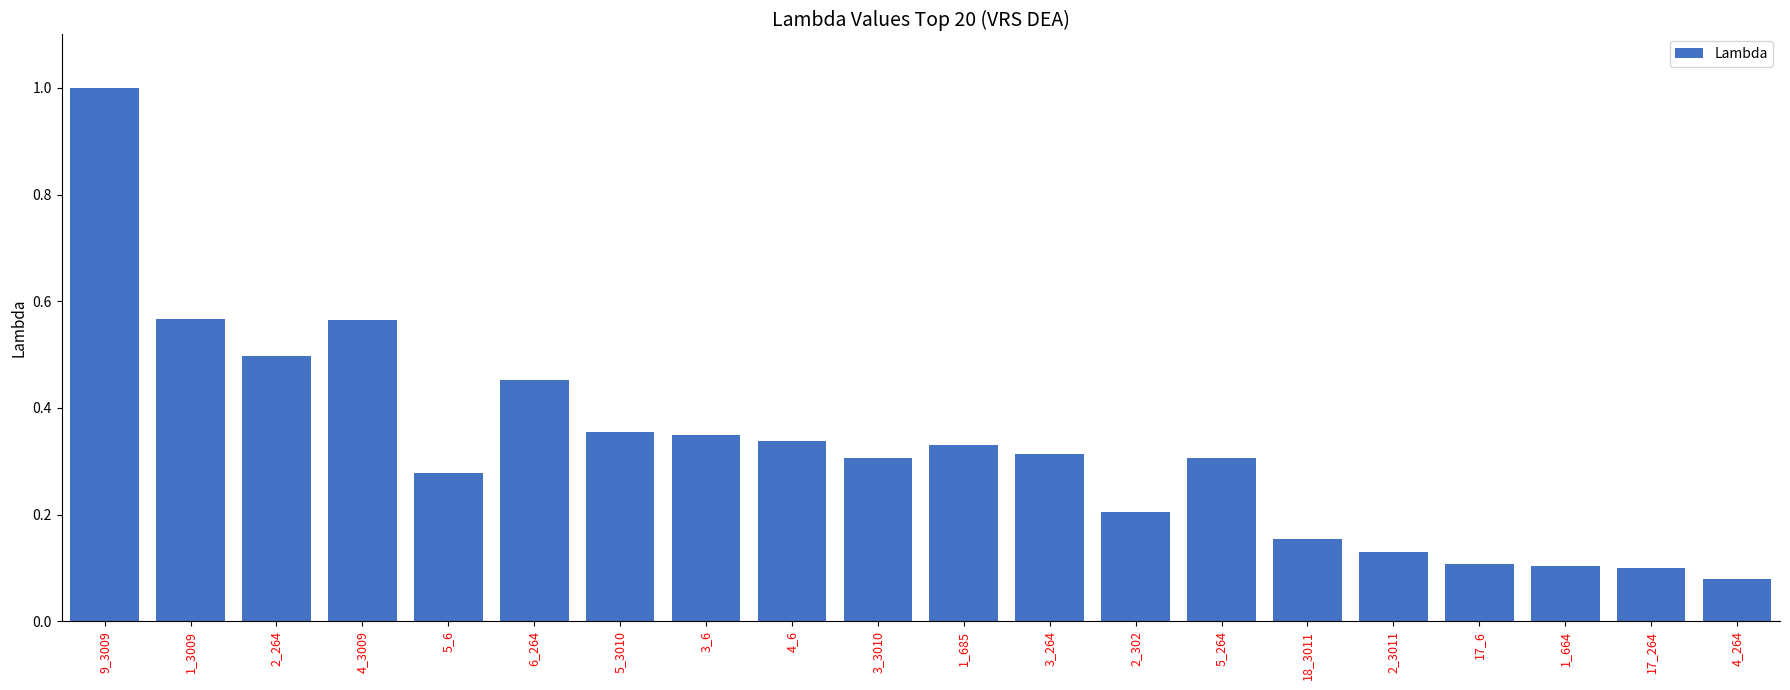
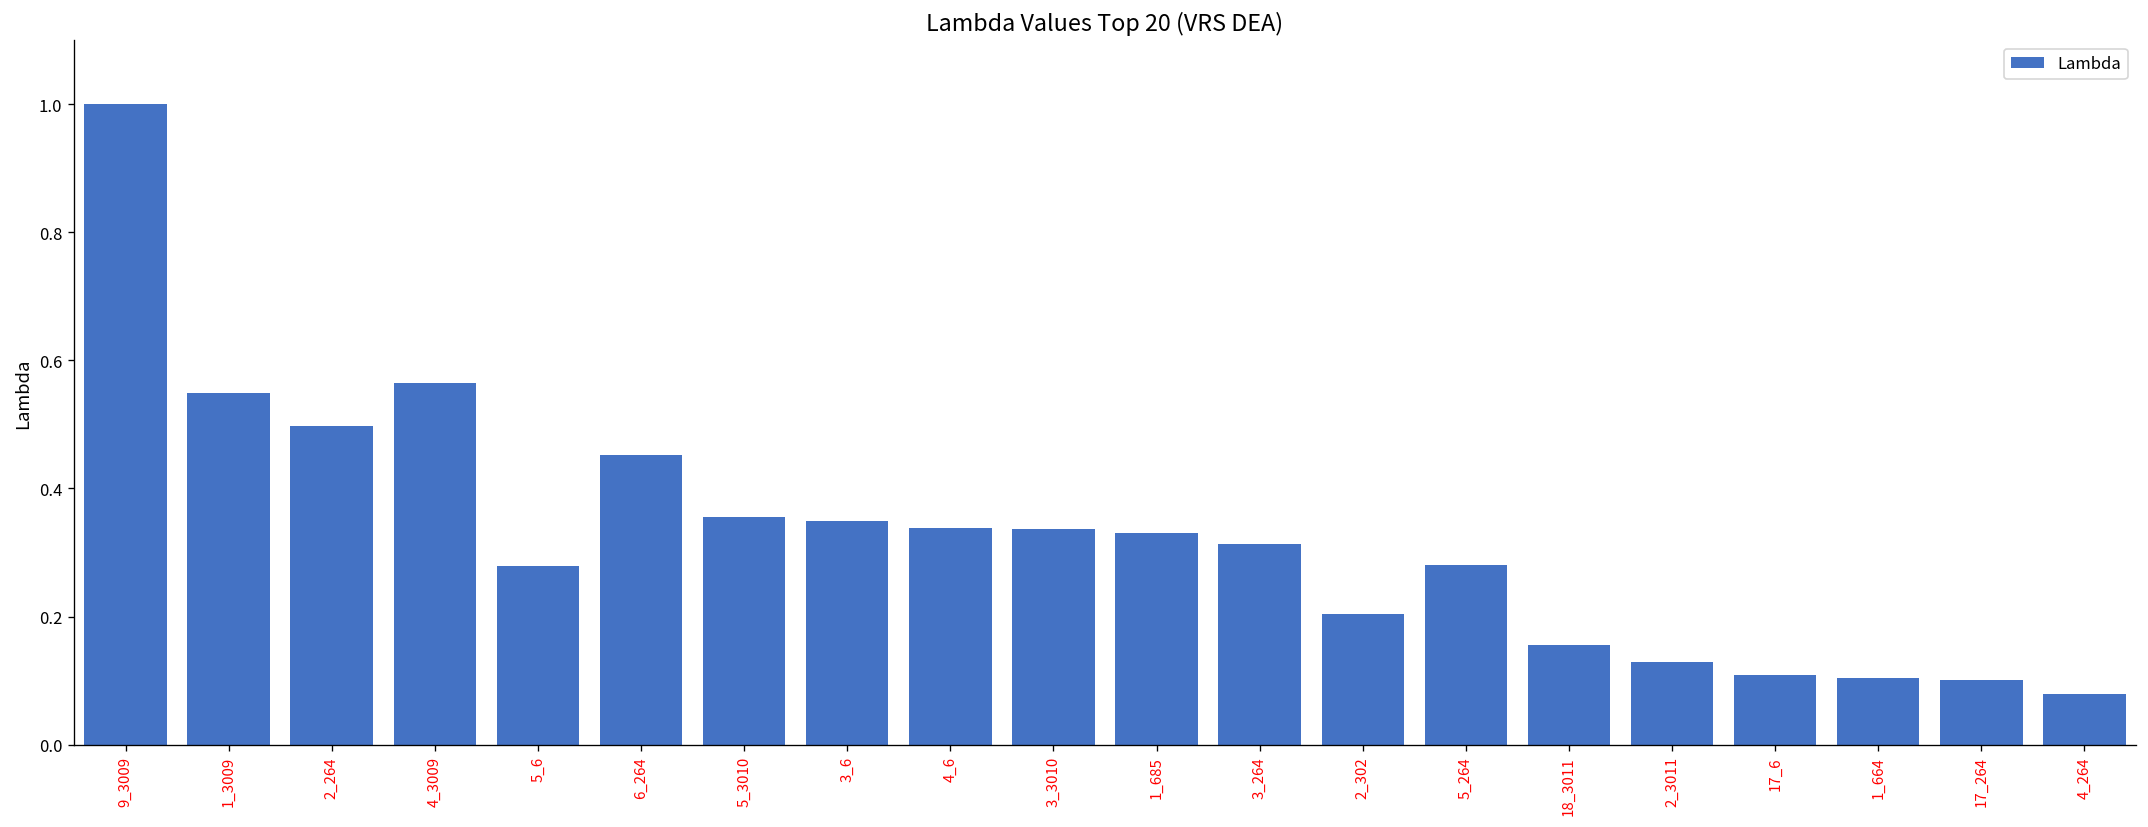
  {
    "9_3009": 1.00,
-   "1_3009": 0.57,
+   "1_3009": 0.55,
    "2_264": 0.50,
    "4_3009": 0.57,
    "5_6": 0.28,
    "6_264": 0.45,
    "5_3010": 0.36,
    "3_6": 0.35,
    "4_6": 0.34,
-   "3_3010": 0.31,
+   "3_3010": 0.34,
    "1_685": 0.33,
    "3_264": 0.31,
    "2_302": 0.20,
-   "5_264": 0.31,
+   "5_264": 0.28,
    "18_3011": 0.16,
    "2_3011": 0.13,
    "17_6": 0.11,
    "1_664": 0.10,
    "17_264": 0.10,
    "4_264": 0.08
  }
